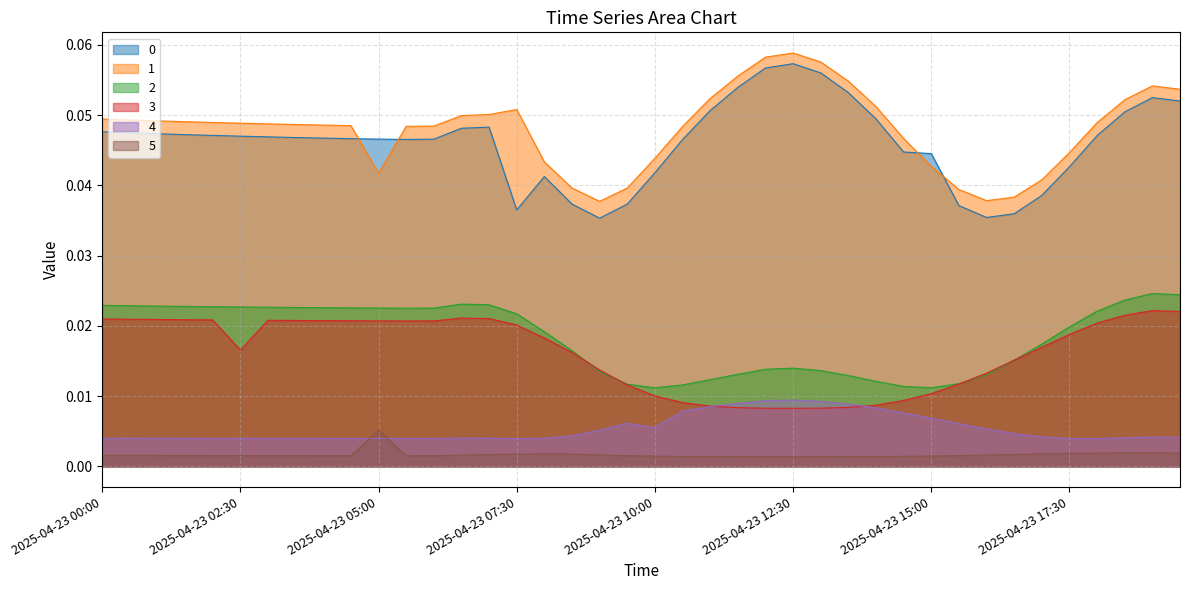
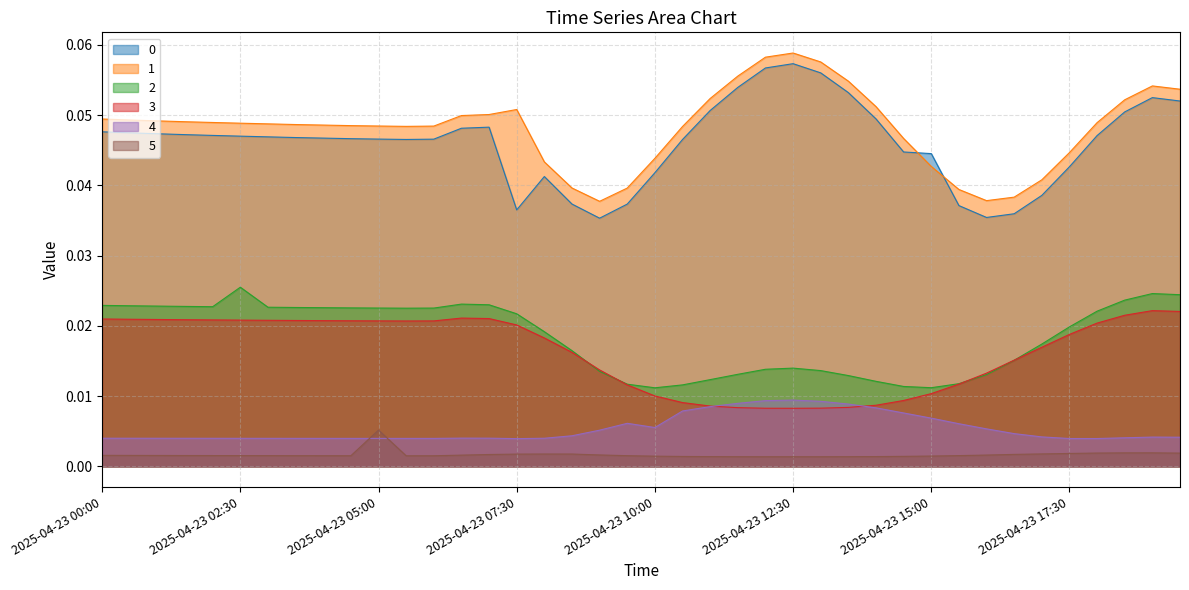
  {
    "0": {
      "2025-04-23 00:00": 0.048,
      "2025-04-23 02:30": 0.047,
      "2025-04-23 05:00": 0.047,
      "2025-04-23 07:30": 0.037,
      "2025-04-23 10:00": 0.042,
      "2025-04-23 12:30": 0.057,
      "2025-04-23 15:00": 0.045,
      "2025-04-23 17:30": 0.043
    },
    "1": {
      "2025-04-23 00:00": 0.049,
      "2025-04-23 02:30": 0.049,
-     "2025-04-23 05:00": 0.042,
+     "2025-04-23 05:00": 0.048,
      "2025-04-23 07:30": 0.051,
      "2025-04-23 10:00": 0.044,
      "2025-04-23 12:30": 0.059,
      "2025-04-23 15:00": 0.043,
      "2025-04-23 17:30": 0.045
    },
    "2": {
      "2025-04-23 00:00": 0.023,
-     "2025-04-23 02:30": 0.023,
+     "2025-04-23 02:30": 0.025,
      "2025-04-23 05:00": 0.023,
      "2025-04-23 07:30": 0.022,
      "2025-04-23 10:00": 0.011,
      "2025-04-23 12:30": 0.014,
      "2025-04-23 15:00": 0.011,
      "2025-04-23 17:30": 0.020
    },
    "3": {
      "2025-04-23 00:00": 0.021,
-     "2025-04-23 02:30": 0.017,
+     "2025-04-23 02:30": 0.021,
      "2025-04-23 05:00": 0.021,
      "2025-04-23 07:30": 0.020,
      "2025-04-23 10:00": 0.010,
      "2025-04-23 12:30": 0.008,
      "2025-04-23 15:00": 0.010,
      "2025-04-23 17:30": 0.019
    },
    "4": {
      "2025-04-23 00:00": 0.004,
      "2025-04-23 02:30": 0.004,
      "2025-04-23 05:00": 0.004,
      "2025-04-23 07:30": 0.004,
      "2025-04-23 10:00": 0.006,
      "2025-04-23 12:30": 0.009,
      "2025-04-23 15:00": 0.007,
      "2025-04-23 17:30": 0.004
    },
    "5": {
      "2025-04-23 00:00": 0.002,
      "2025-04-23 02:30": 0.002,
      "2025-04-23 05:00": 0.005,
      "2025-04-23 07:30": 0.002,
      "2025-04-23 10:00": 0.001,
      "2025-04-23 12:30": 0.001,
      "2025-04-23 15:00": 0.001,
      "2025-04-23 17:30": 0.002
    }
  }
